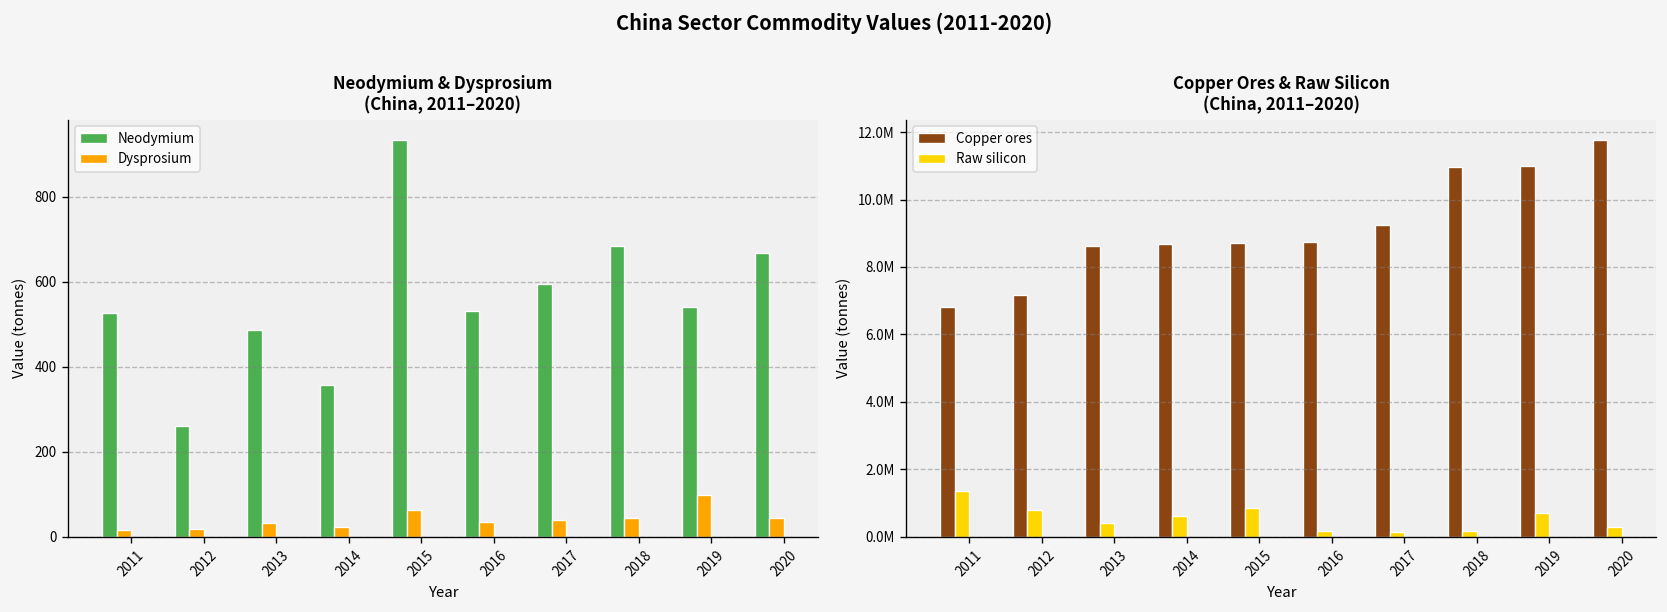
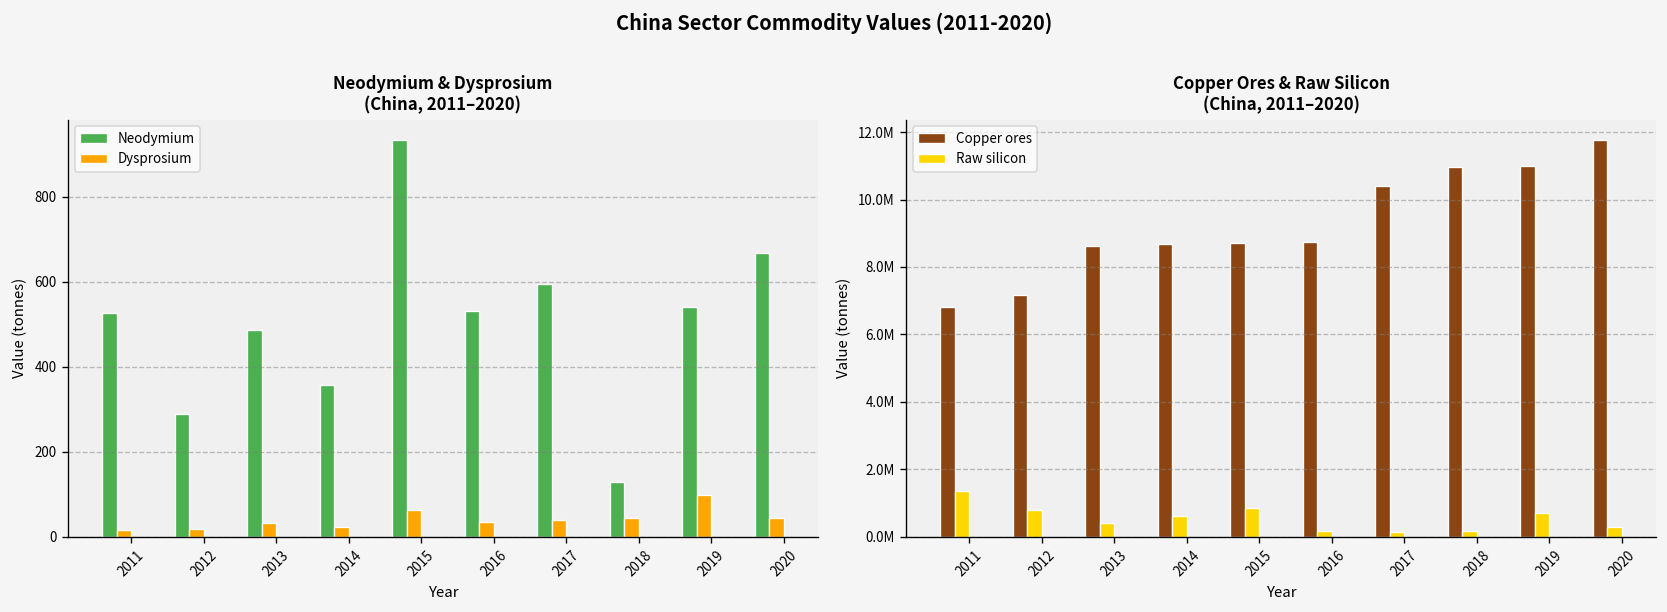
  {
    "Neodymium & Dysprosium (China, 2011–2020)": {
      "Neodymium": {
        "2011": 530,
-       "2012": 260,
+       "2012": 290,
        "2013": 490,
        "2014": 360,
        "2015": 940,
        "2016": 530,
        "2017": 590,
-       "2018": 680,
+       "2018": 130,
        "2019": 540,
        "2020": 670
      },
      "Dysprosium": {
        "2011": 20,
        "2012": 20,
        "2013": 30,
        "2014": 20,
        "2015": 60,
        "2016": 30,
        "2017": 40,
        "2018": 40,
        "2019": 100,
        "2020": 40
      }
    },
    "Copper Ores & Raw Silicon (China, 2011–2020)": {
      "Copper ores": {
        "2011": 6800000,
        "2012": 7200000,
        "2013": 8600000,
        "2014": 8700000,
        "2015": 8700000,
        "2016": 8700000,
-       "2017": 9300000,
+       "2017": 10400000,
        "2018": 11000000,
        "2019": 11000000,
        "2020": 11800000
      },
      "Raw silicon": {
        "2011": 1300000,
        "2012": 800000,
        "2013": 400000,
        "2014": 600000,
        "2015": 900000,
        "2016": 200000,
        "2017": 100000,
        "2018": 200000,
        "2019": 700000,
        "2020": 300000
      }
    }
  }
